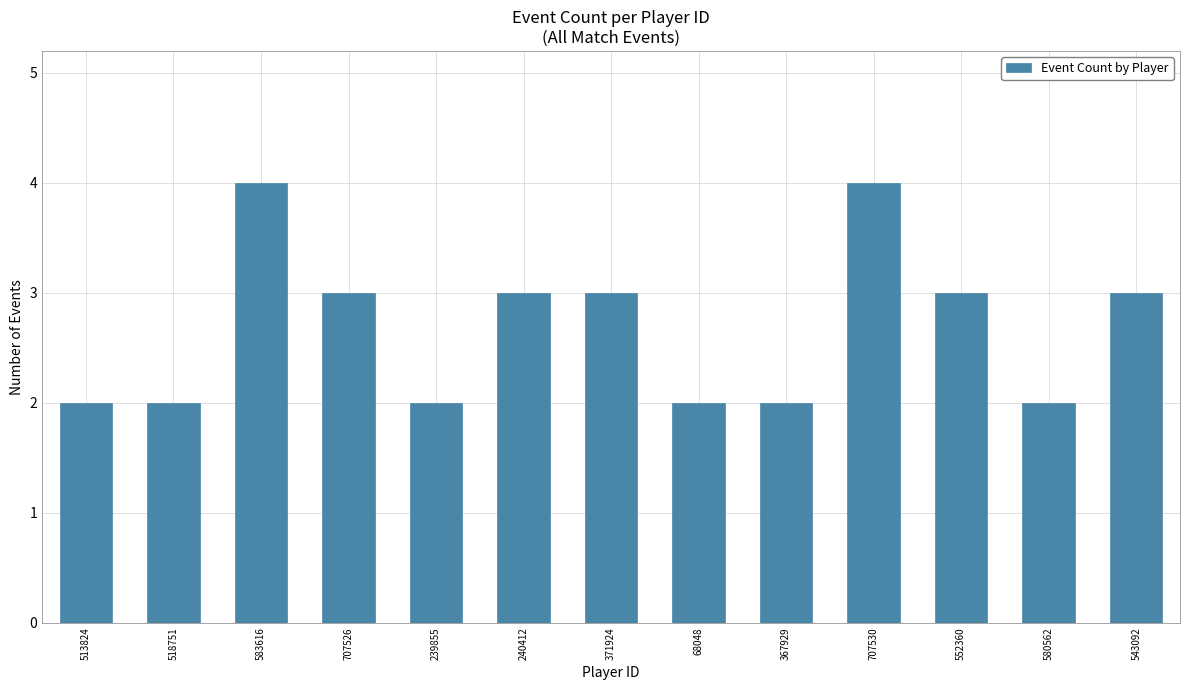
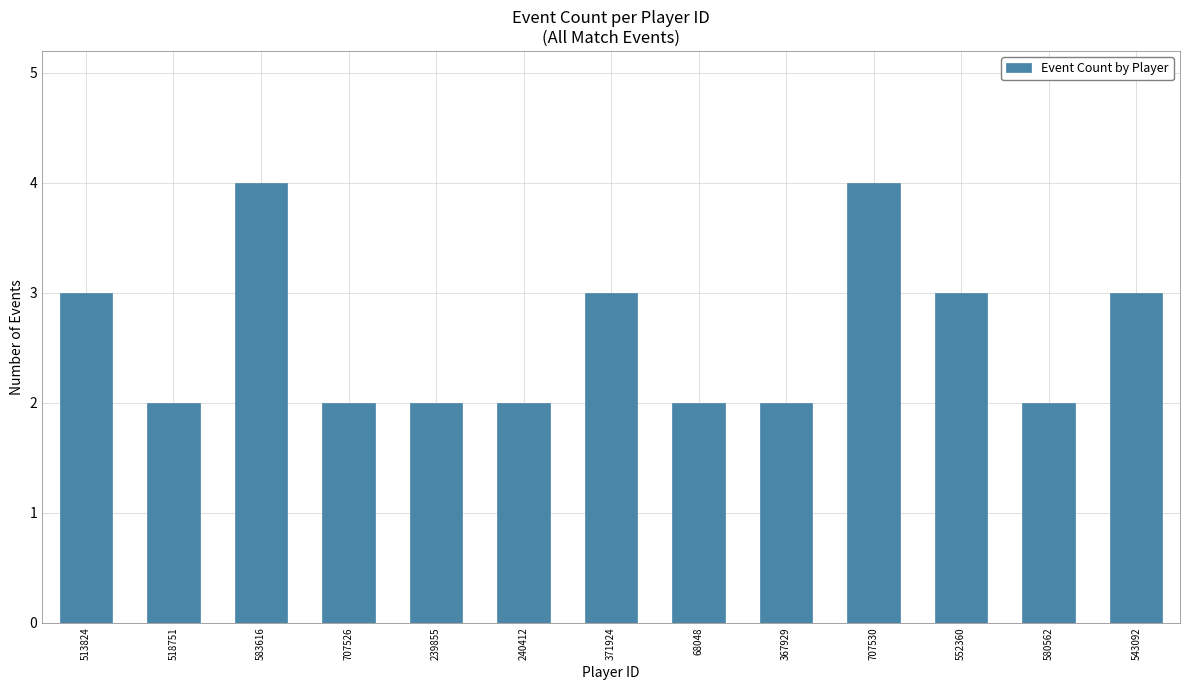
  {
-   "513824": 2,
+   "513824": 3,
    "518751": 2,
    "583616": 4,
-   "707526": 3,
+   "707526": 2,
    "239855": 2,
-   "240412": 3,
+   "240412": 2,
    "371924": 3,
    "68048": 2,
    "367929": 2,
    "707530": 4,
    "552360": 3,
    "580562": 2,
    "543092": 3
  }
